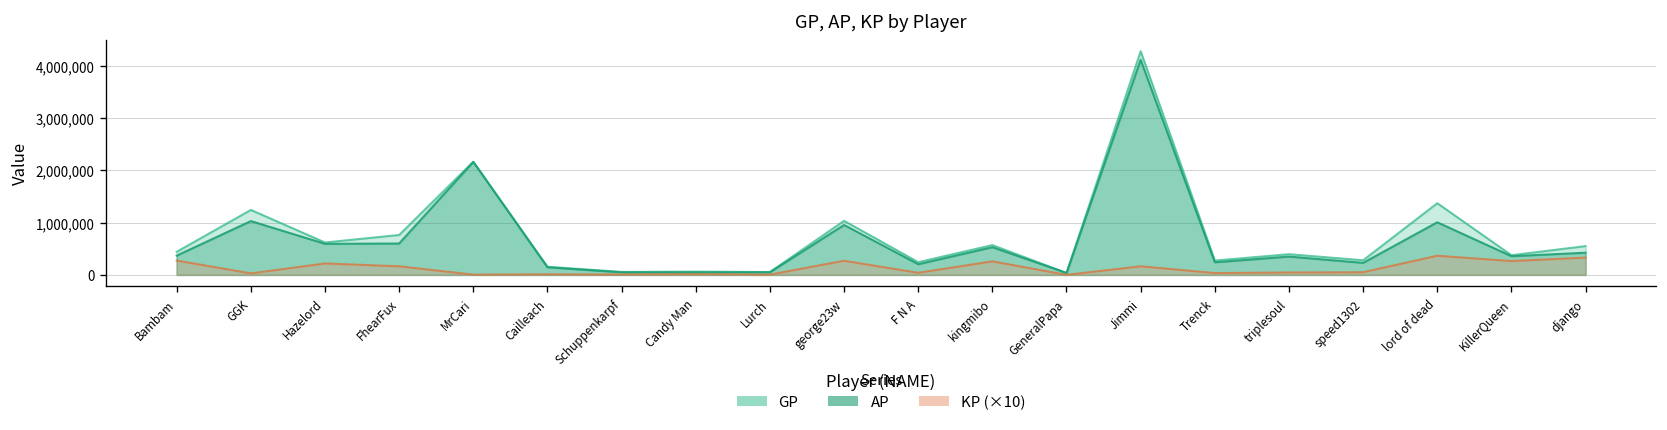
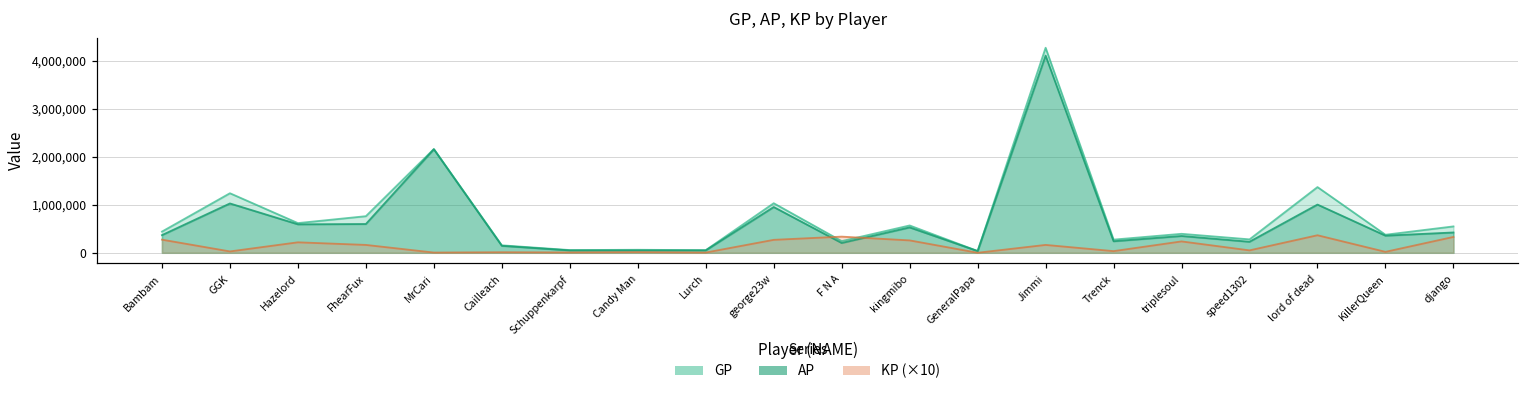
  {
    "KP (×10)": {
      "Bambam": "300,000",
      "GGK": "0",
      "Hazelord": "200,000",
      "FhearFux": "200,000",
      "MrCari": "0",
      "Cailleach": "0",
      "george23w": "300,000",
-     "F N A": "0",
+     "F N A": "300,000",
      "kingmibo": "300,000",
      "Jimmi": "200,000",
      "Trenck": "0",
-     "triplesoul": "0",
+     "triplesoul": "200,000",
      "speed1302": "0",
      "lord of dead": "400,000",
-     "KillerQueen": "300,000",
+     "KillerQueen": "0",
      "django": "300,000"
    }
  }
